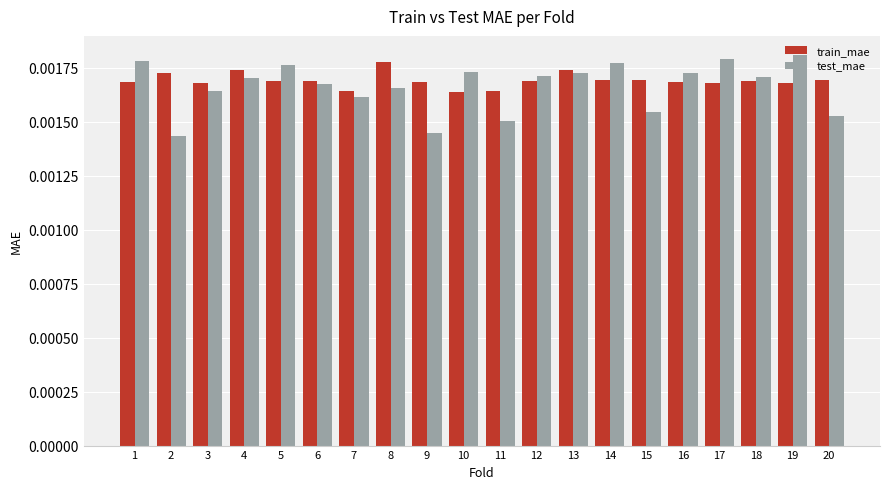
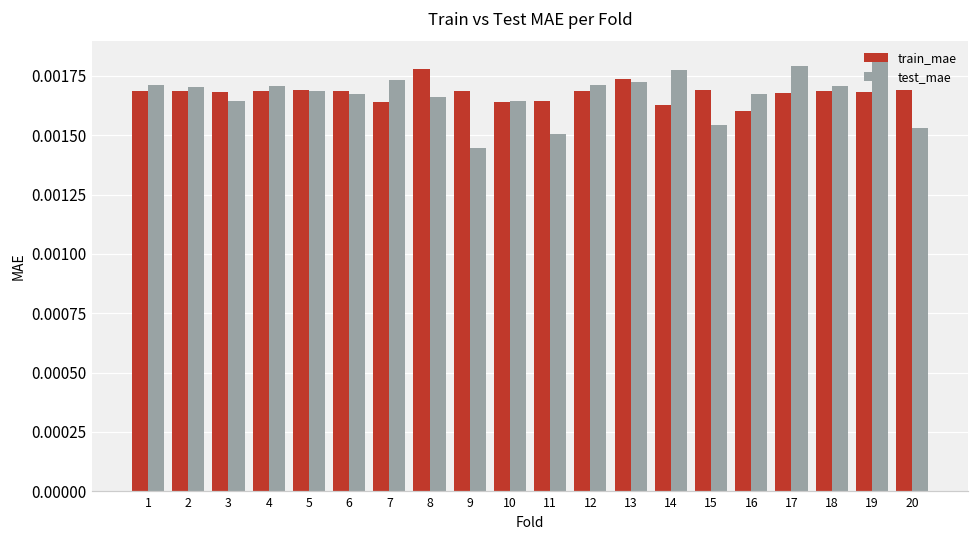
  {
    "train_mae": {
      "1": 0.00169,
-     "2": 0.00173,
+     "2": 0.00169,
      "3": 0.00168,
-     "4": 0.00174,
+     "4": 0.00169,
      "5": 0.00169,
      "6": 0.00169,
      "7": 0.00164,
      "8": 0.00178,
      "9": 0.00168,
      "10": 0.00164,
      "11": 0.00164,
      "12": 0.00169,
      "13": 0.00174,
-     "14": 0.00170,
+     "14": 0.00163,
      "15": 0.00169,
-     "16": 0.00169,
+     "16": 0.00160,
      "17": 0.00168,
      "18": 0.00169,
      "19": 0.00168,
      "20": 0.00169
    },
    "test_mae": {
-     "1": 0.00178,
-     "2": 0.00144,
+     "1": 0.00171,
+     "2": 0.00170,
      "3": 0.00164,
      "4": 0.00171,
-     "5": 0.00176,
+     "5": 0.00169,
      "6": 0.00168,
-     "7": 0.00162,
+     "7": 0.00173,
      "8": 0.00166,
      "9": 0.00145,
-     "10": 0.00173,
+     "10": 0.00164,
      "11": 0.00151,
      "12": 0.00171,
      "13": 0.00172,
      "14": 0.00177,
      "15": 0.00154,
-     "16": 0.00173,
+     "16": 0.00167,
      "17": 0.00179,
      "18": 0.00171,
      "19": 0.00181,
      "20": 0.00153
    }
  }
